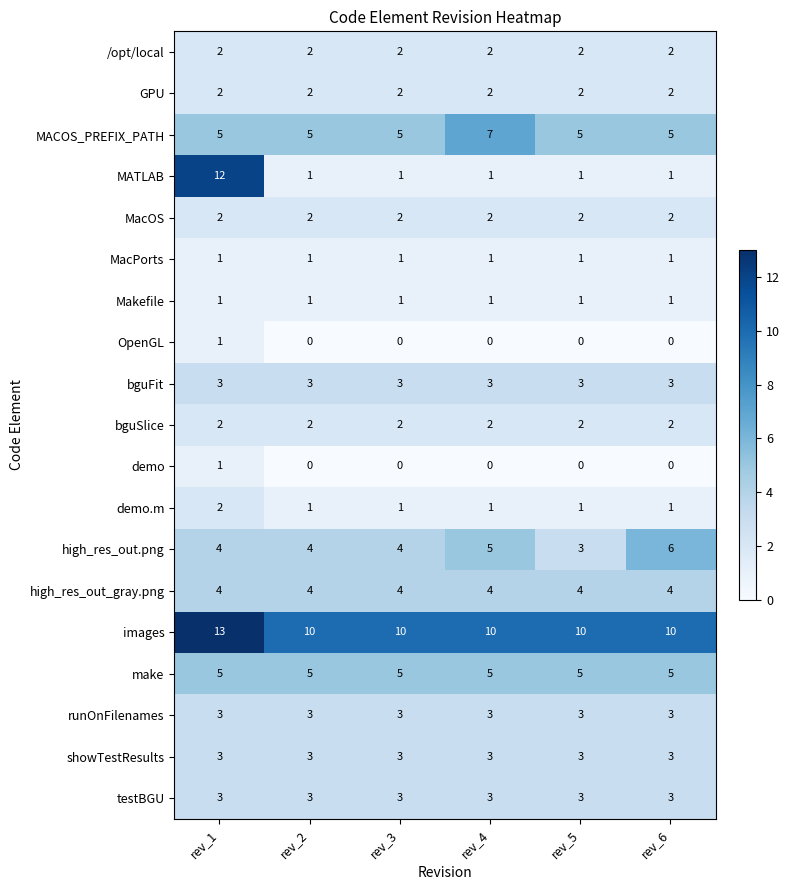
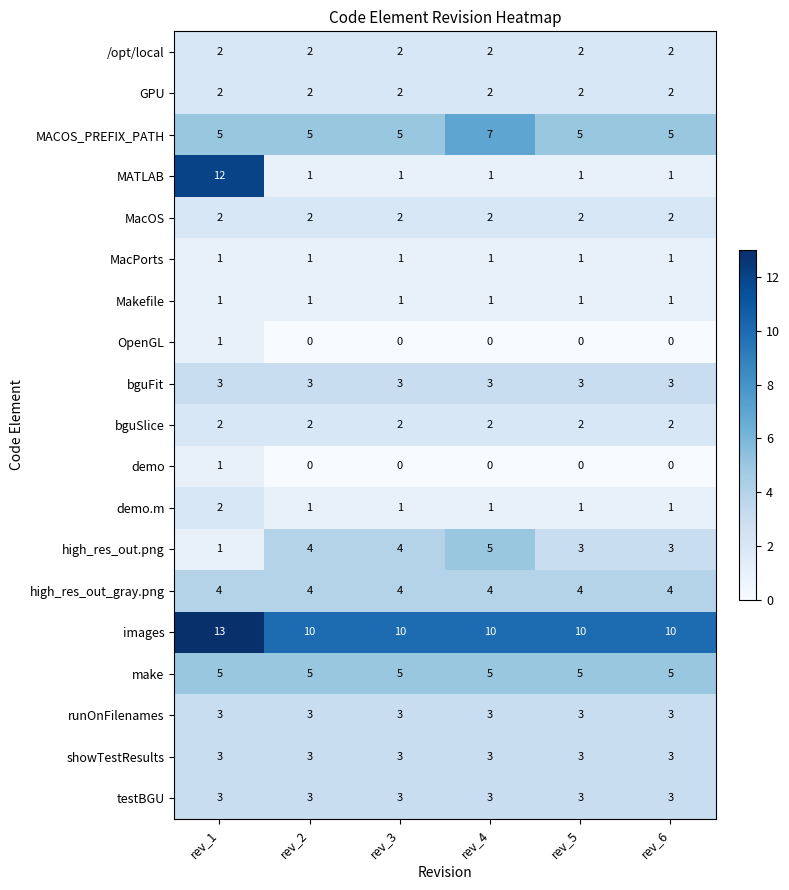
  {
    "/opt/local": {
      "rev_1": 2,
      "rev_2": 2,
      "rev_3": 2,
      "rev_4": 2,
      "rev_5": 2,
      "rev_6": 2
    },
    "GPU": {
      "rev_1": 2,
      "rev_2": 2,
      "rev_3": 2,
      "rev_4": 2,
      "rev_5": 2,
      "rev_6": 2
    },
    "MACOS_PREFIX_PATH": {
      "rev_1": 5,
      "rev_2": 5,
      "rev_3": 5,
      "rev_4": 7,
      "rev_5": 5,
      "rev_6": 5
    },
    "MATLAB": {
      "rev_1": 12,
      "rev_2": 1,
      "rev_3": 1,
      "rev_4": 1,
      "rev_5": 1,
      "rev_6": 1
    },
    "MacOS": {
      "rev_1": 2,
      "rev_2": 2,
      "rev_3": 2,
      "rev_4": 2,
      "rev_5": 2,
      "rev_6": 2
    },
    "MacPorts": {
      "rev_1": 1,
      "rev_2": 1,
      "rev_3": 1,
      "rev_4": 1,
      "rev_5": 1,
      "rev_6": 1
    },
    "Makefile": {
      "rev_1": 1,
      "rev_2": 1,
      "rev_3": 1,
      "rev_4": 1,
      "rev_5": 1,
      "rev_6": 1
    },
    "OpenGL": {
      "rev_1": 1,
      "rev_2": 0,
      "rev_3": 0,
      "rev_4": 0,
      "rev_5": 0,
      "rev_6": 0
    },
    "bguFit": {
      "rev_1": 3,
      "rev_2": 3,
      "rev_3": 3,
      "rev_4": 3,
      "rev_5": 3,
      "rev_6": 3
    },
    "bguSlice": {
      "rev_1": 2,
      "rev_2": 2,
      "rev_3": 2,
      "rev_4": 2,
      "rev_5": 2,
      "rev_6": 2
    },
    "demo": {
      "rev_1": 1,
      "rev_2": 0,
      "rev_3": 0,
      "rev_4": 0,
      "rev_5": 0,
      "rev_6": 0
    },
    "demo.m": {
      "rev_1": 2,
      "rev_2": 1,
      "rev_3": 1,
      "rev_4": 1,
      "rev_5": 1,
      "rev_6": 1
    },
    "high_res_out.png": {
-     "rev_1": 4,
+     "rev_1": 1,
      "rev_2": 4,
      "rev_3": 4,
      "rev_4": 5,
      "rev_5": 3,
-     "rev_6": 6
+     "rev_6": 3
    },
    "high_res_out_gray.png": {
      "rev_1": 4,
      "rev_2": 4,
      "rev_3": 4,
      "rev_4": 4,
      "rev_5": 4,
      "rev_6": 4
    },
    "images": {
      "rev_1": 13,
      "rev_2": 10,
      "rev_3": 10,
      "rev_4": 10,
      "rev_5": 10,
      "rev_6": 10
    },
    "make": {
      "rev_1": 5,
      "rev_2": 5,
      "rev_3": 5,
      "rev_4": 5,
      "rev_5": 5,
      "rev_6": 5
    },
    "runOnFilenames": {
      "rev_1": 3,
      "rev_2": 3,
      "rev_3": 3,
      "rev_4": 3,
      "rev_5": 3,
      "rev_6": 3
    },
    "showTestResults": {
      "rev_1": 3,
      "rev_2": 3,
      "rev_3": 3,
      "rev_4": 3,
      "rev_5": 3,
      "rev_6": 3
    },
    "testBGU": {
      "rev_1": 3,
      "rev_2": 3,
      "rev_3": 3,
      "rev_4": 3,
      "rev_5": 3,
      "rev_6": 3
    }
  }
